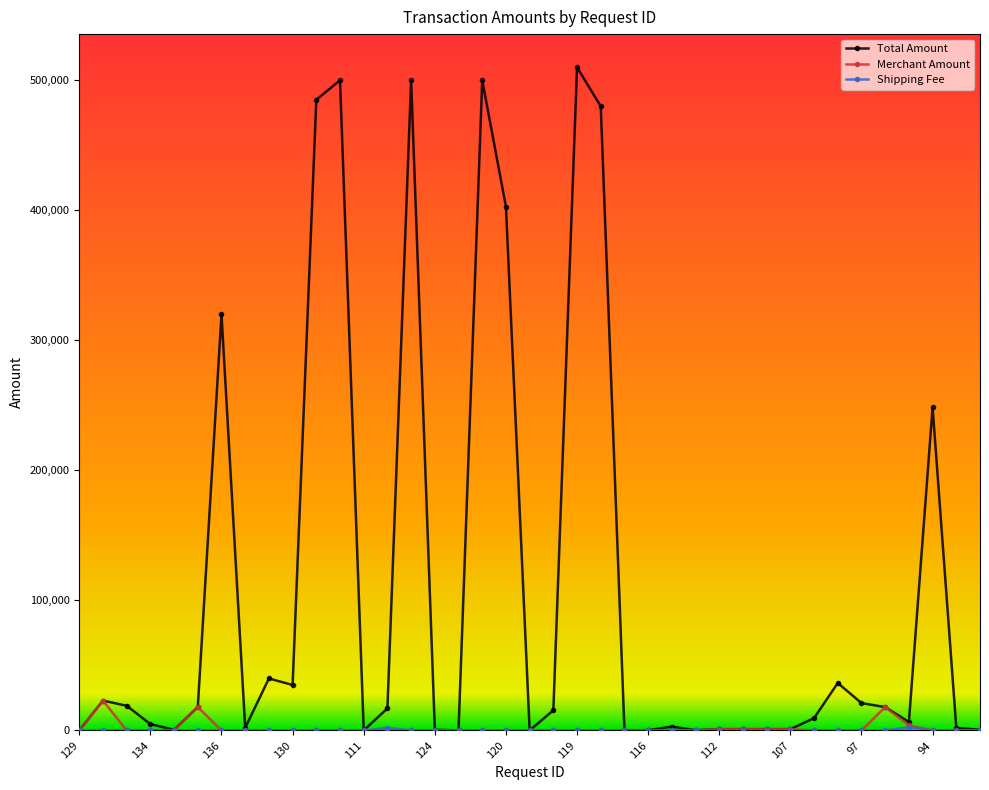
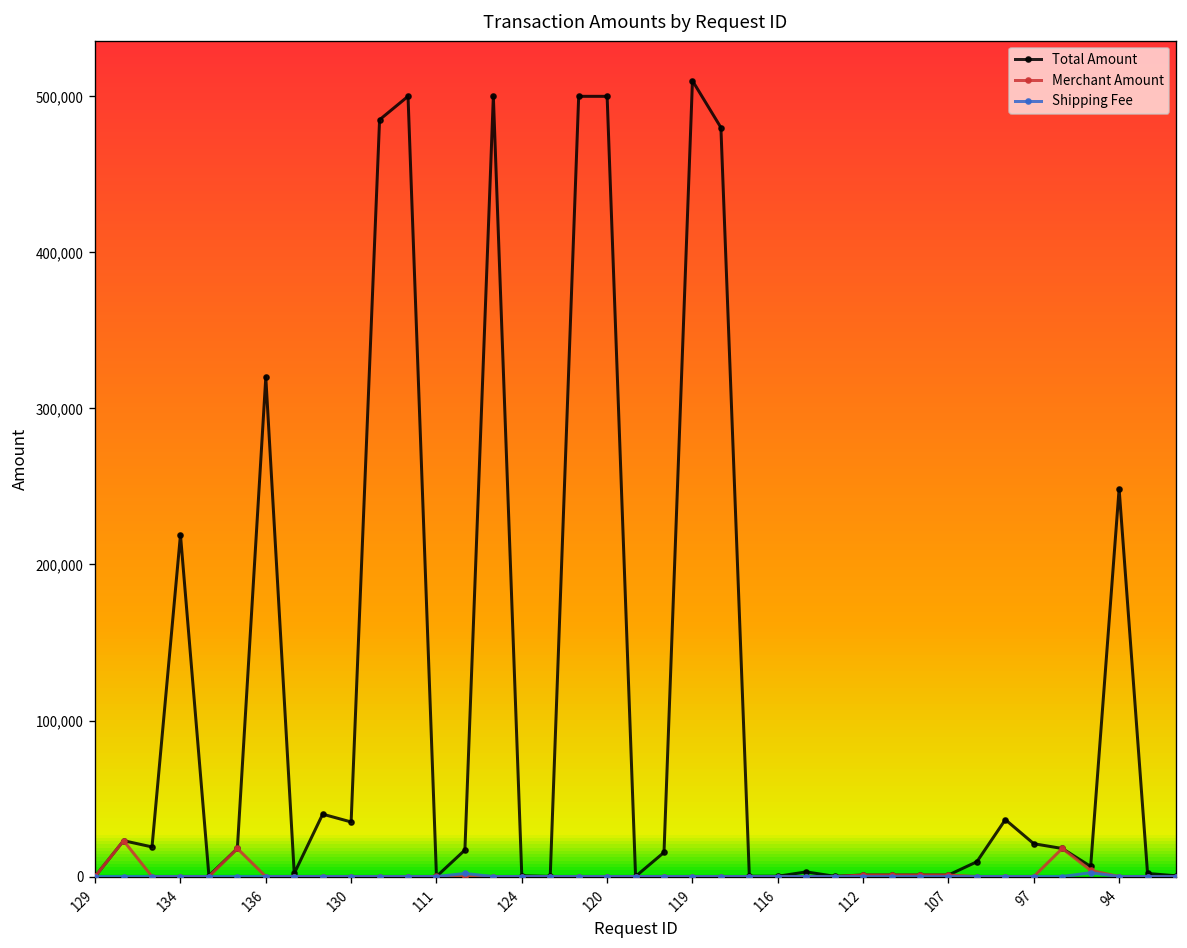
  {
    "Total Amount": {
-     "134": "5,000",
+     "134": "219,000",
      "136": "320,000",
      "130": "35,000",
-     "120": "403,000",
+     "120": "500,000",
      "119": "510,000",
      "97": "21,000",
      "94": "248,000"
    }
  }
